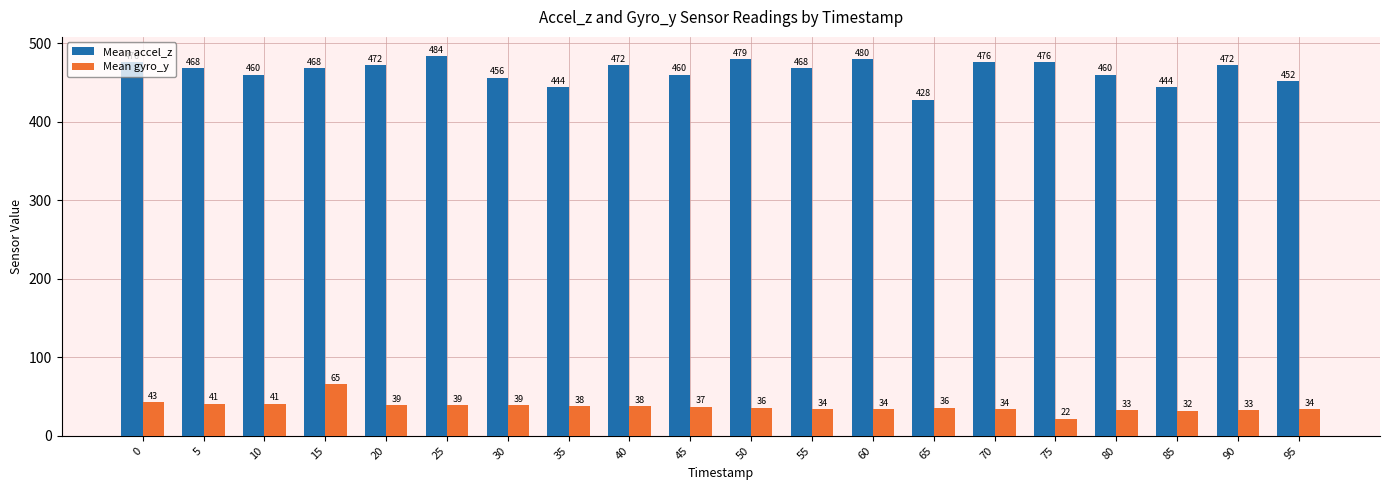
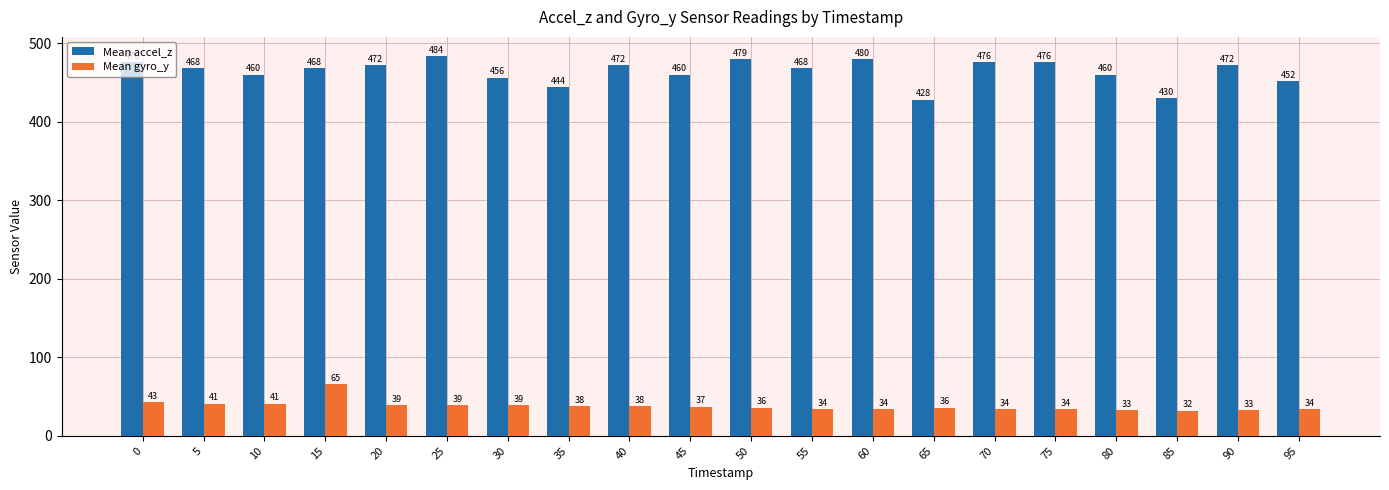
  {
    "Mean accel_z": {
      "5": 468,
      "10": 460,
      "15": 468,
      "20": 472,
      "25": 484,
      "30": 456,
      "35": 444,
      "40": 472,
      "45": 460,
      "55": 468,
      "60": 480,
      "65": 428,
      "70": 476,
      "75": 476,
      "80": 460,
-     "85": 444,
+     "85": 430,
      "90": 472,
      "95": 452
    },
    "Mean gyro_y": {
      "0": 43,
      "5": 41,
      "10": 41,
      "15": 65,
      "20": 39,
      "25": 39,
      "30": 39,
      "35": 38,
      "40": 38,
      "45": 37,
      "50": 36,
      "55": 34,
      "60": 34,
      "65": 36,
      "70": 34,
-     "75": 22,
+     "75": 34,
      "80": 33,
      "85": 32,
      "90": 33,
      "95": 34
    }
  }
